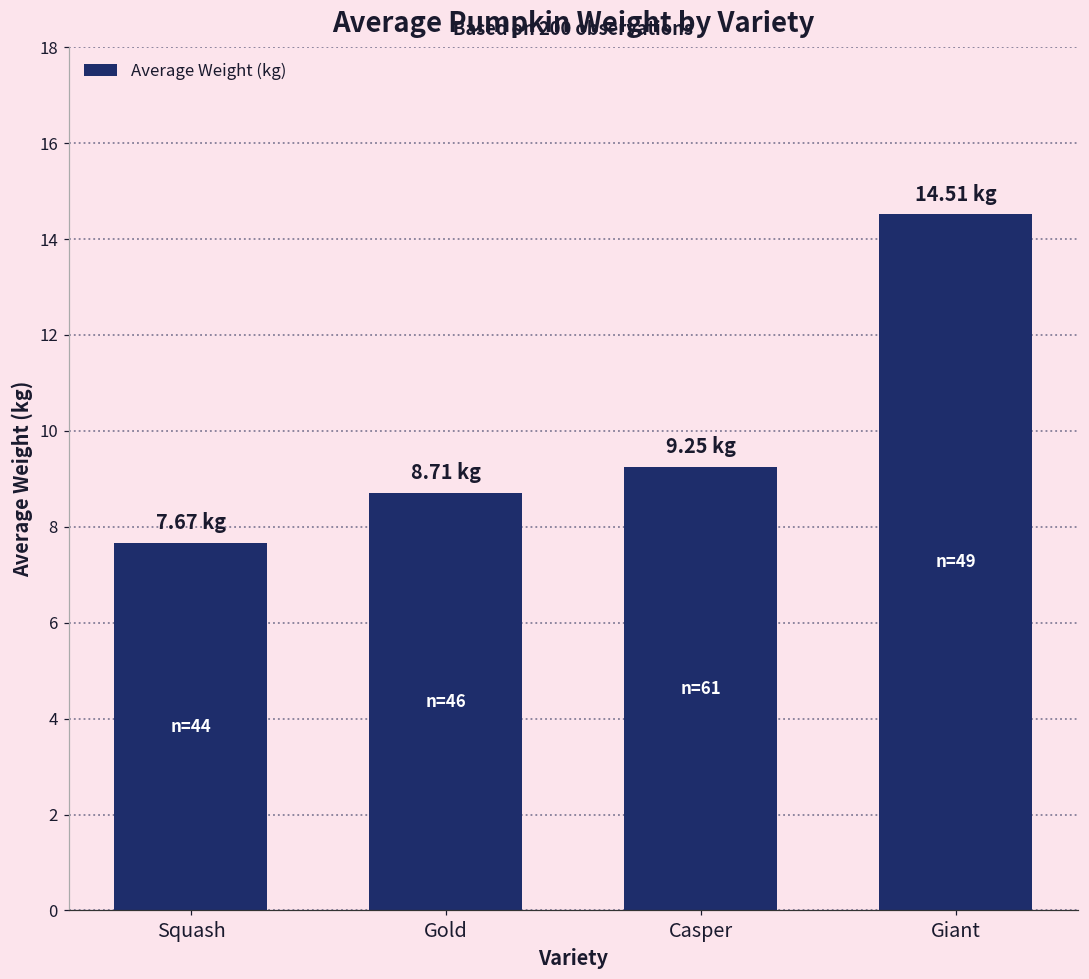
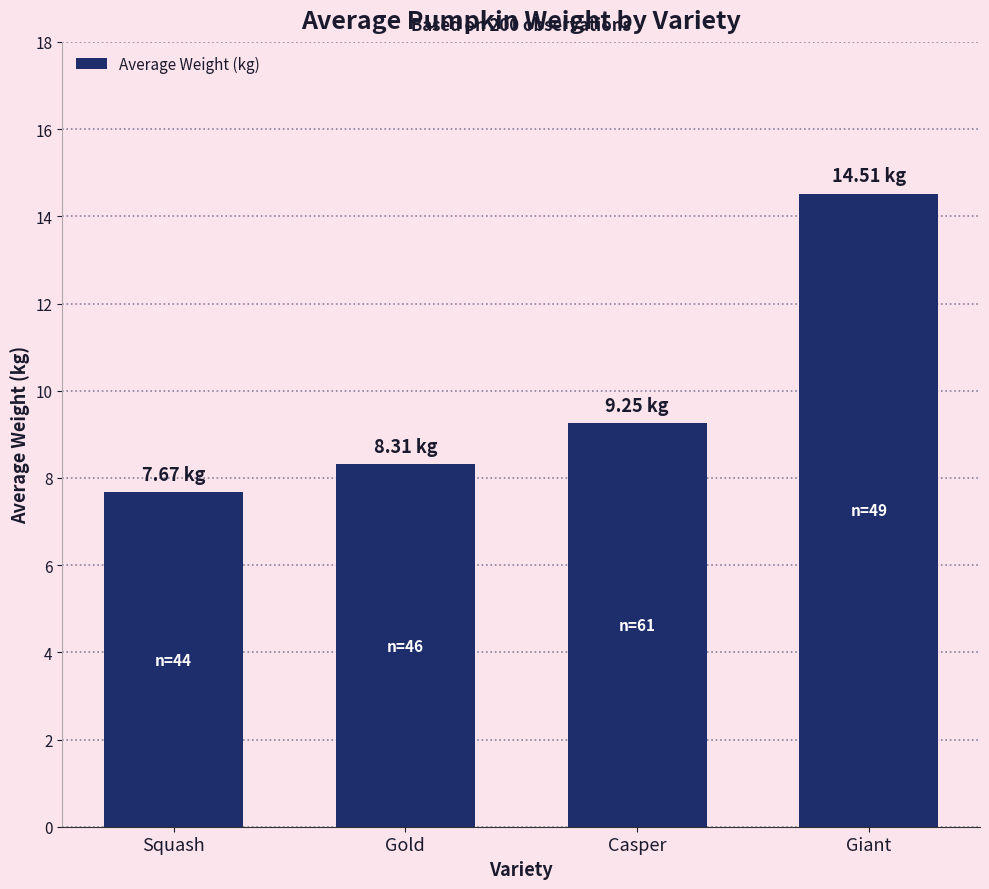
  {
    "Squash": 7.67,
-   "Gold": 8.71,
+   "Gold": 8.31,
    "Casper": 9.25,
    "Giant": 14.51
  }
